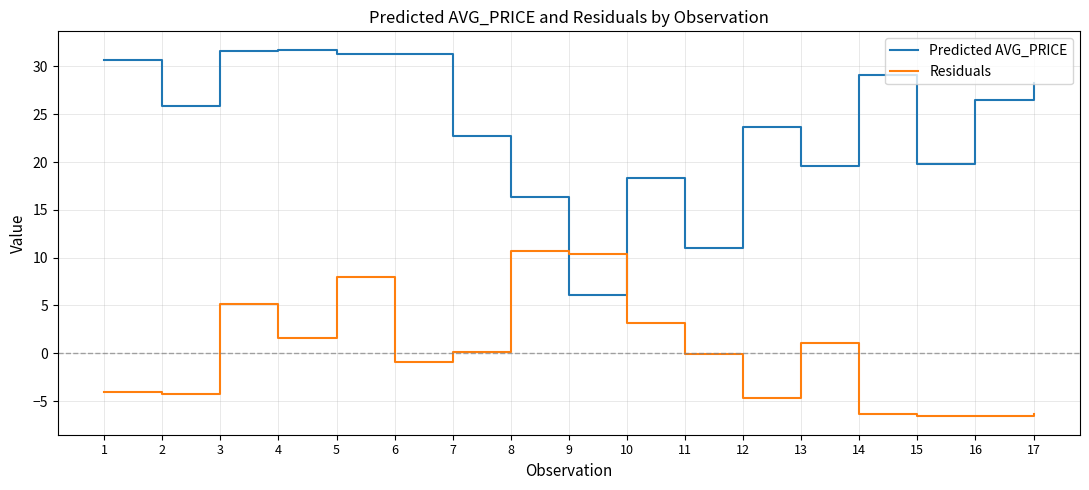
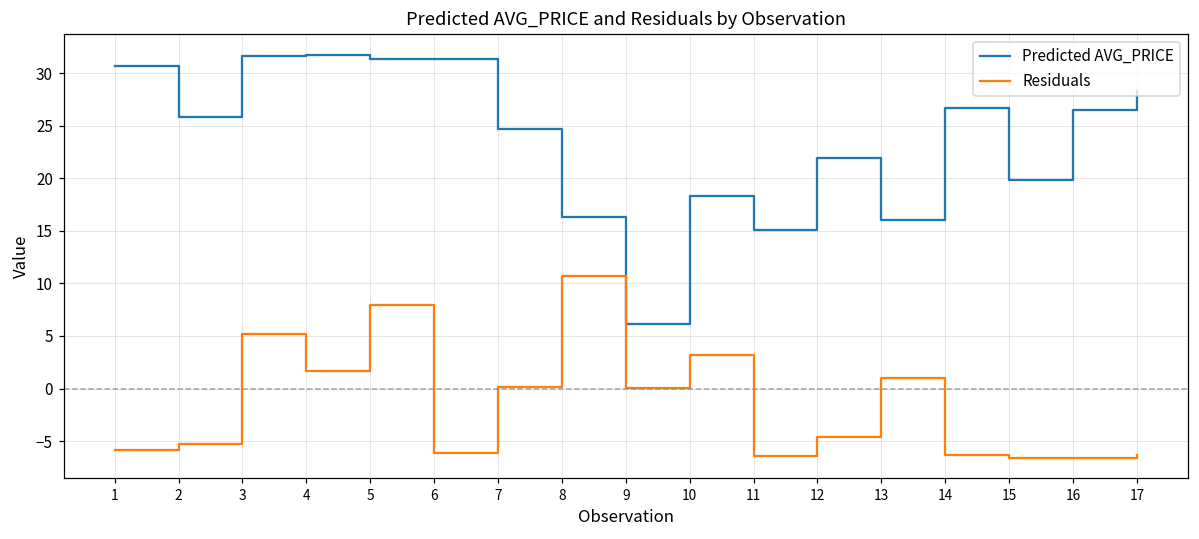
  {
    "Predicted AVG_PRICE": {
      "1": 31,
      "2": 26,
      "3": 32,
      "4": 32,
      "5": 31,
      "6": 31,
-     "7": 23,
+     "7": 25,
      "8": 16,
      "9": 6,
      "10": 18,
-     "11": 11,
-     "12": 24,
-     "13": 20,
-     "14": 29,
+     "11": 15,
+     "12": 22,
+     "13": 16,
+     "14": 27,
      "15": 20,
      "16": 27
    },
    "Residuals": {
-     "1": -4,
-     "2": -4,
+     "1": -6,
+     "2": -5,
      "3": 5,
      "4": 2,
      "5": 8,
-     "6": -1,
+     "6": -6,
      "7": 0,
      "8": 11,
-     "9": 10,
+     "9": 0,
      "10": 3,
-     "11": 0,
+     "11": -6,
      "12": -5,
      "13": 1,
      "14": -6,
      "15": -7,
      "16": -7,
      "17": -6
    }
  }
